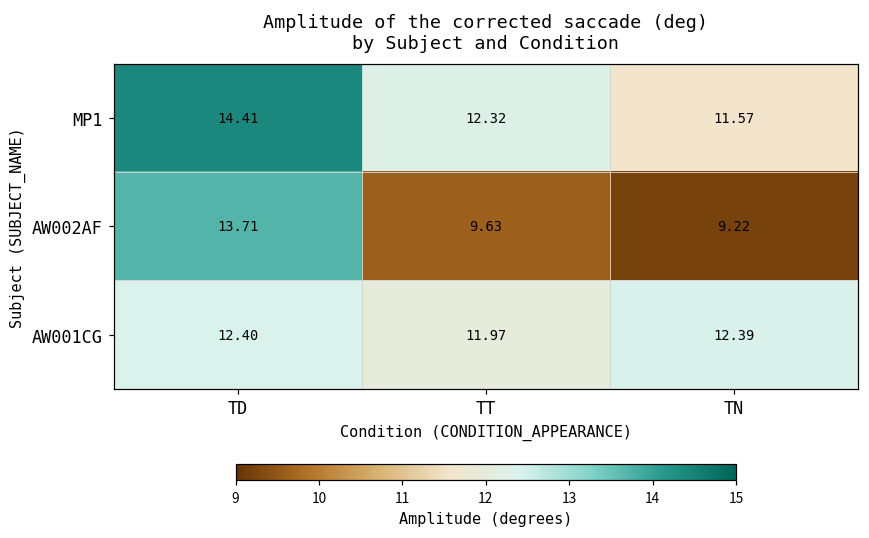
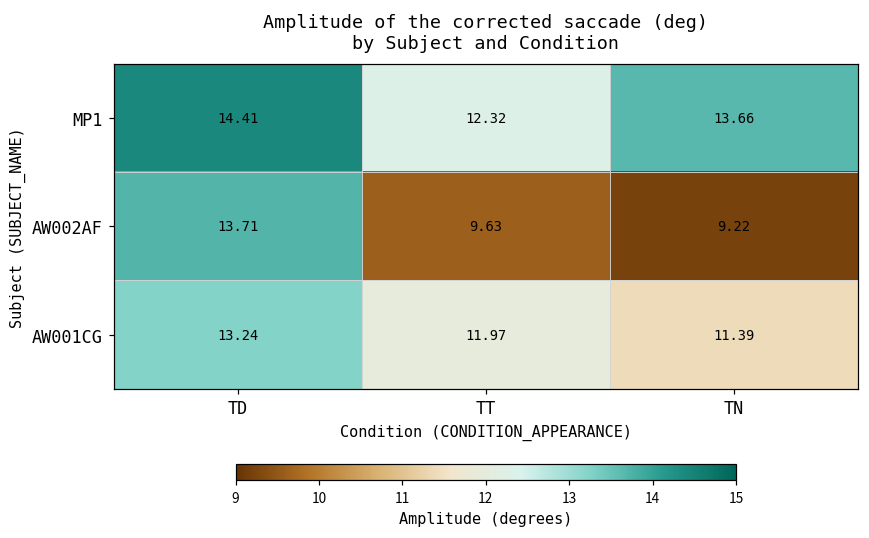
  {
    "MP1": {
      "TD": 14.41,
      "TT": 12.32,
-     "TN": 11.57
+     "TN": 13.66
    },
    "AW002AF": {
      "TD": 13.71,
      "TT": 9.63,
      "TN": 9.22
    },
    "AW001CG": {
-     "TD": 12.40,
+     "TD": 13.24,
      "TT": 11.97,
-     "TN": 12.39
+     "TN": 11.39
    }
  }
